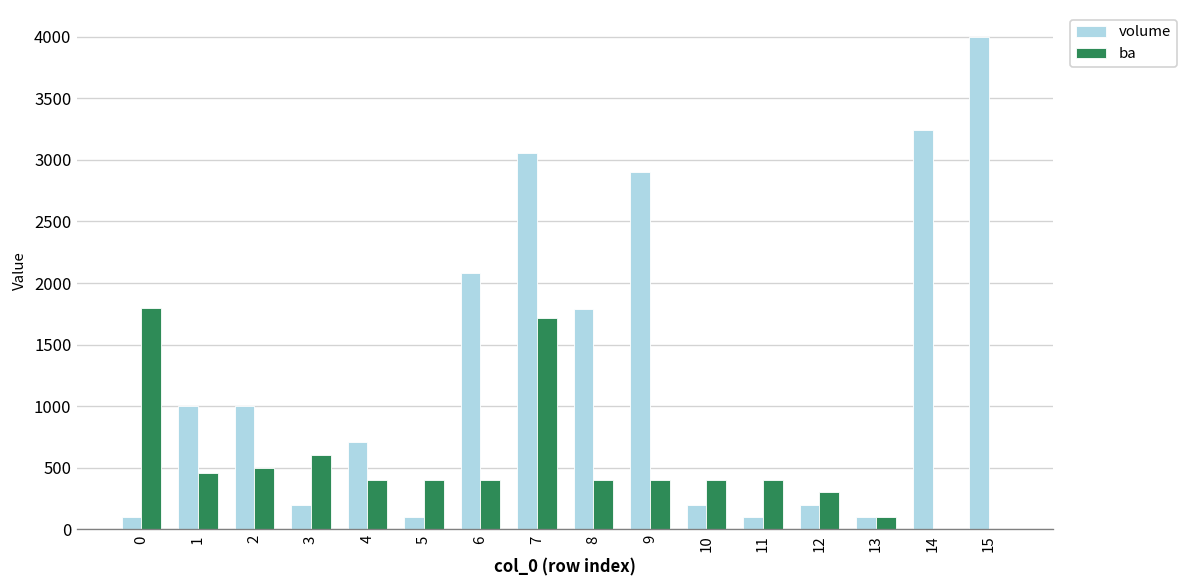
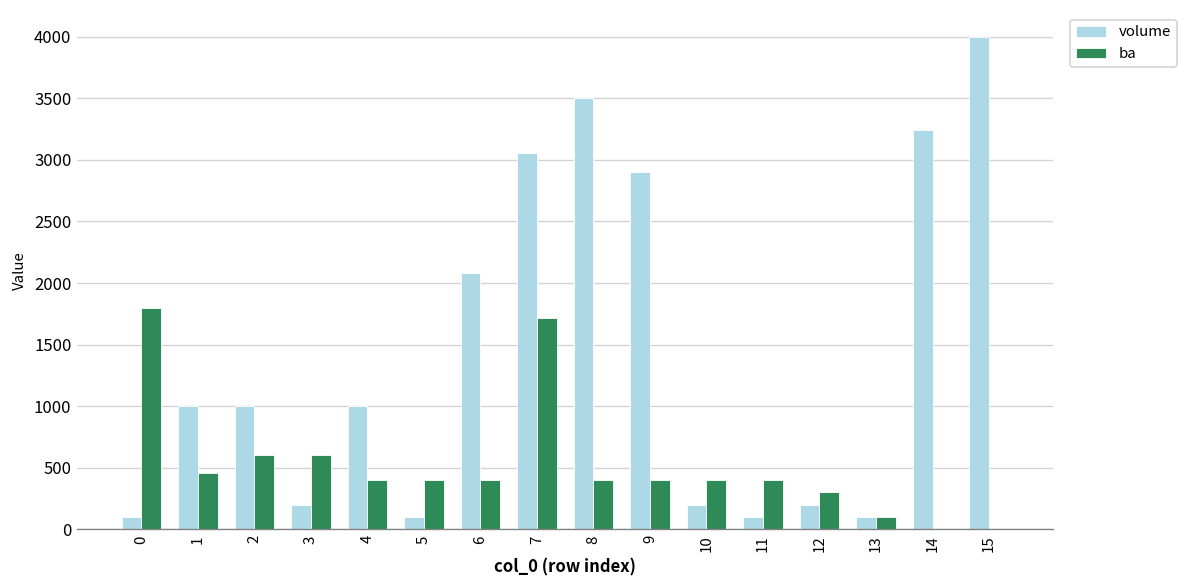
  {
    "volume": {
      "0": 100,
      "1": 1000,
      "2": 1000,
      "3": 200,
-     "4": 710,
+     "4": 1000,
      "5": 100,
      "6": 2080,
      "7": 3050,
-     "8": 1790,
+     "8": 3500,
      "9": 2900,
      "10": 200,
      "11": 100,
      "12": 200,
      "13": 100,
      "14": 3250,
      "15": 4000
    },
    "ba": {
      "0": 1790,
      "1": 460,
-     "2": 500,
+     "2": 600,
      "3": 600,
      "4": 400,
      "5": 400,
      "6": 400,
      "7": 1720,
      "8": 400,
      "9": 400,
      "10": 400,
      "11": 400,
      "12": 300,
      "13": 100,
      "14": 0,
      "15": 0
    }
  }
